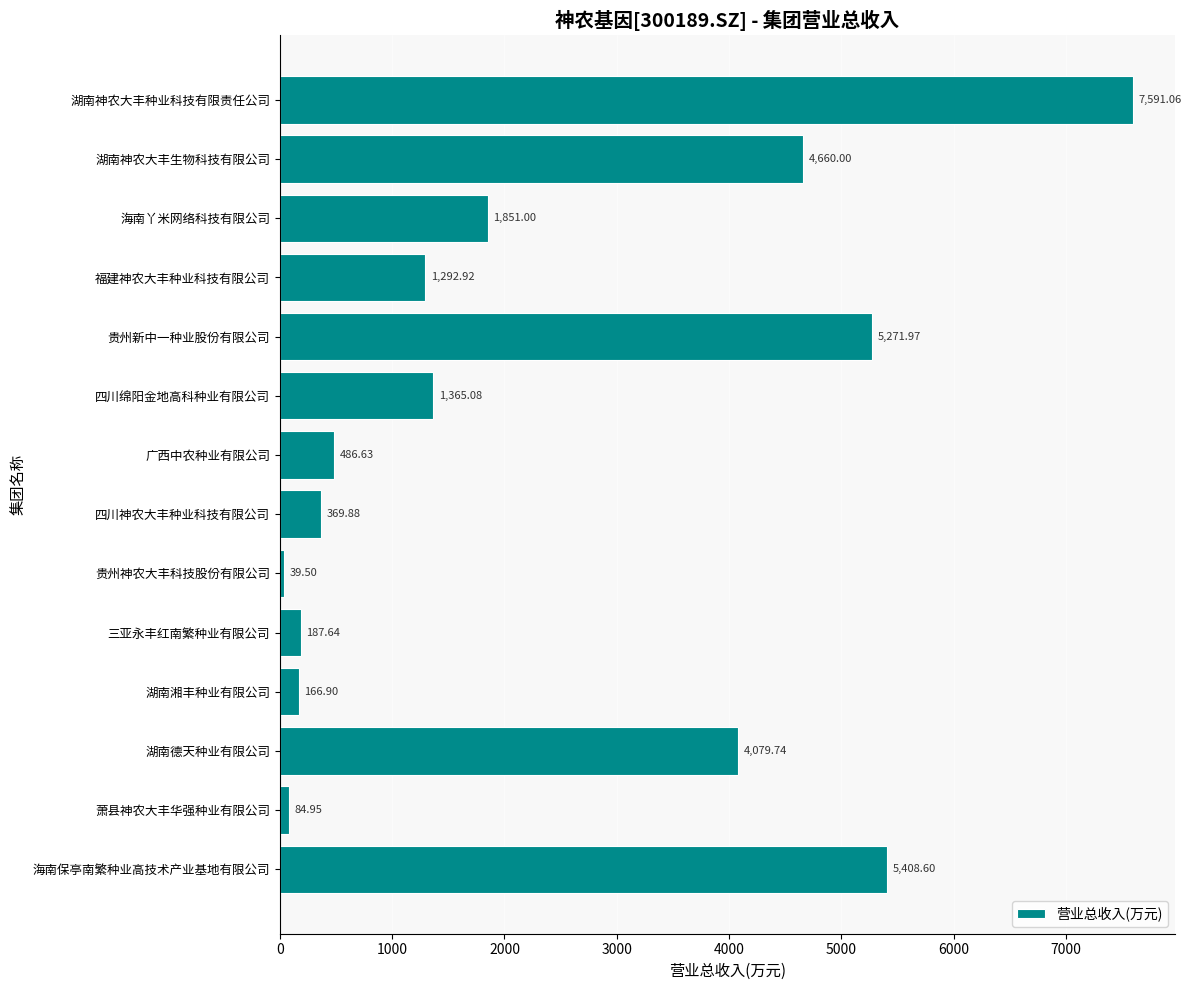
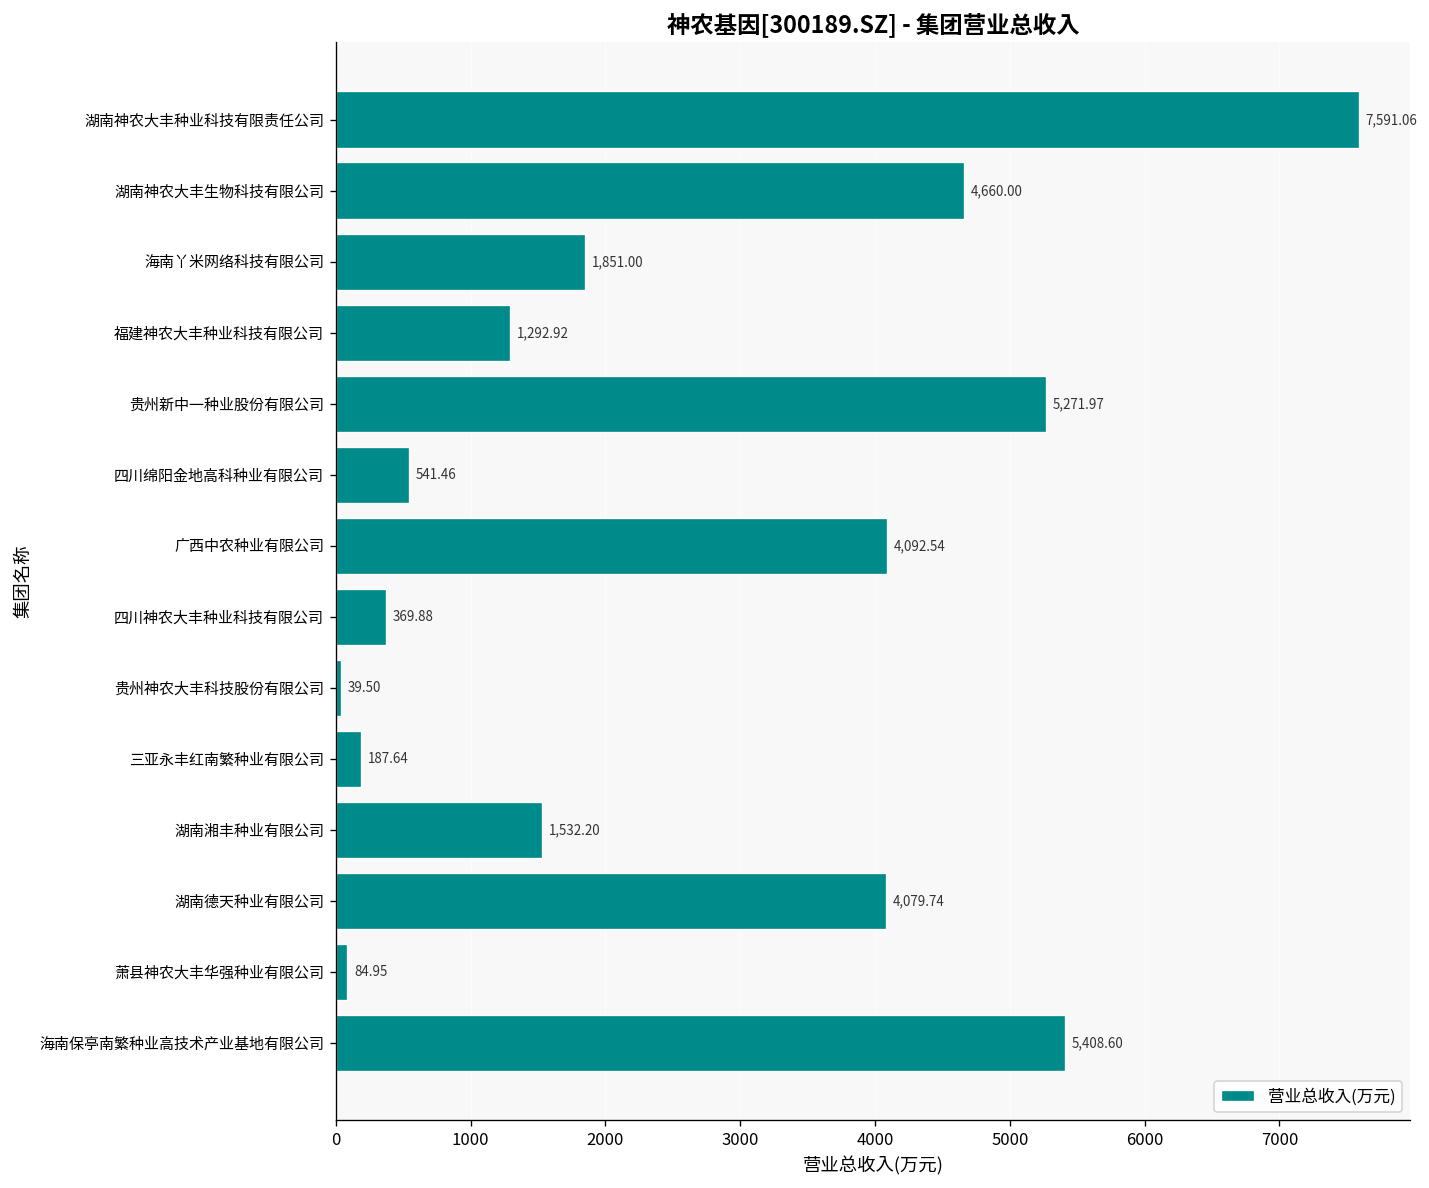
  {
    "湖南神农大丰种业科技有限责任公司": "7,591.06",
    "湖南神农大丰生物科技有限公司": "4,660.00",
    "海南丫米网络科技有限公司": "1,851.00",
    "福建神农大丰种业科技有限公司": "1,292.92",
    "贵州新中一种业股份有限公司": "5,271.97",
-   "四川绵阳金地高科种业有限公司": "1,365.08",
-   "广西中农种业有限公司": "486.63",
+   "四川绵阳金地高科种业有限公司": "541.46",
+   "广西中农种业有限公司": "4,092.54",
    "四川神农大丰种业科技有限公司": "369.88",
    "贵州神农大丰科技股份有限公司": "39.50",
    "三亚永丰红南繁种业有限公司": "187.64",
-   "湖南湘丰种业有限公司": "166.90",
+   "湖南湘丰种业有限公司": "1,532.20",
    "湖南德天种业有限公司": "4,079.74",
    "萧县神农大丰华强种业有限公司": "84.95",
    "海南保亭南繁种业高技术产业基地有限公司": "5,408.60"
  }
